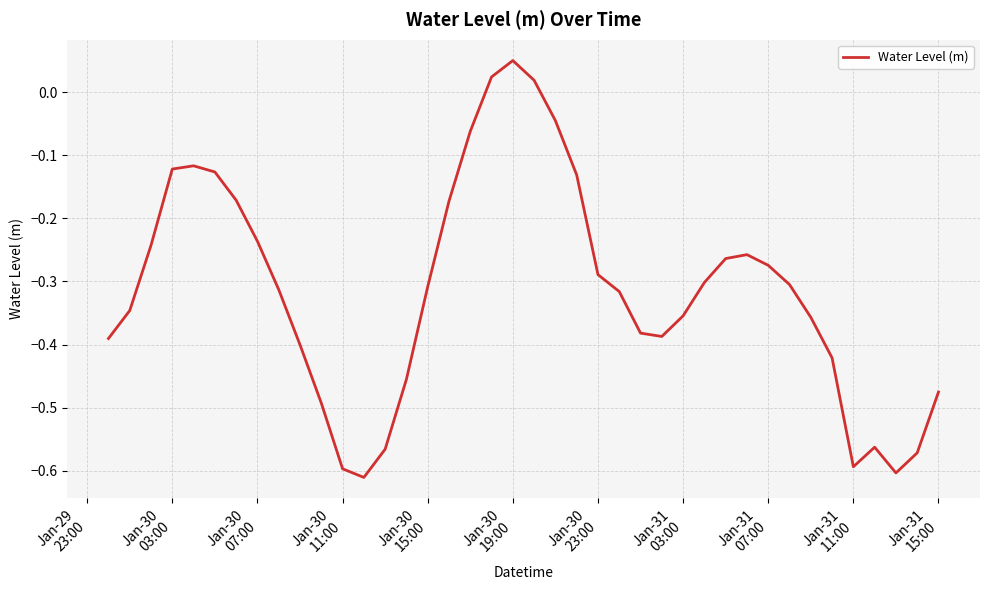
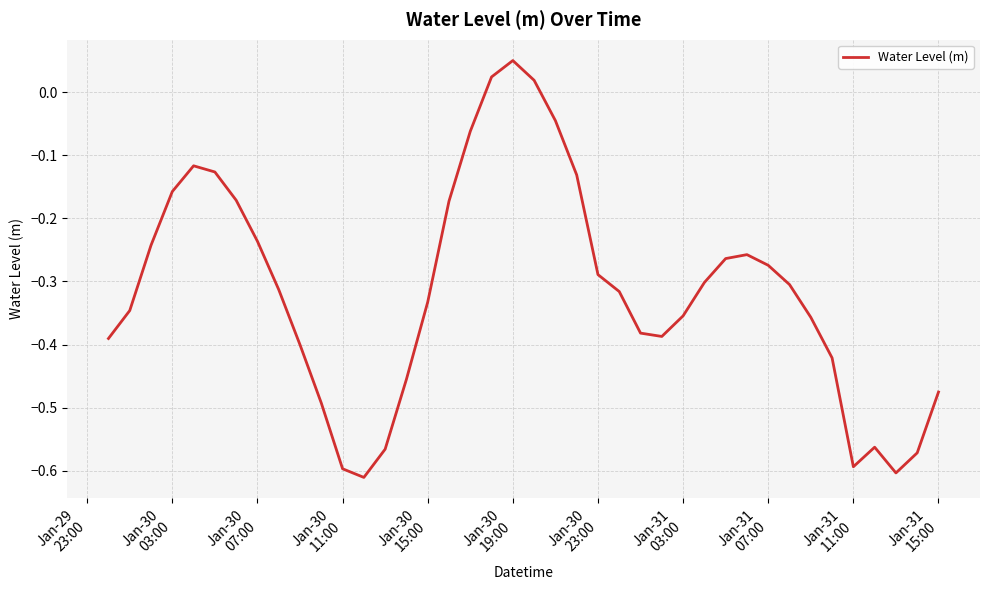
  {
-   "Jan-30 03:00": -0.12,
+   "Jan-30 03:00": -0.16,
    "Jan-30 07:00": -0.24,
    "Jan-30 11:00": -0.60,
-   "Jan-30 15:00": -0.31,
+   "Jan-30 15:00": -0.33,
    "Jan-30 19:00": 0.05,
    "Jan-30 23:00": -0.29,
    "Jan-31 03:00": -0.35,
    "Jan-31 07:00": -0.27,
    "Jan-31 11:00": -0.59,
    "Jan-31 15:00": -0.48
  }
